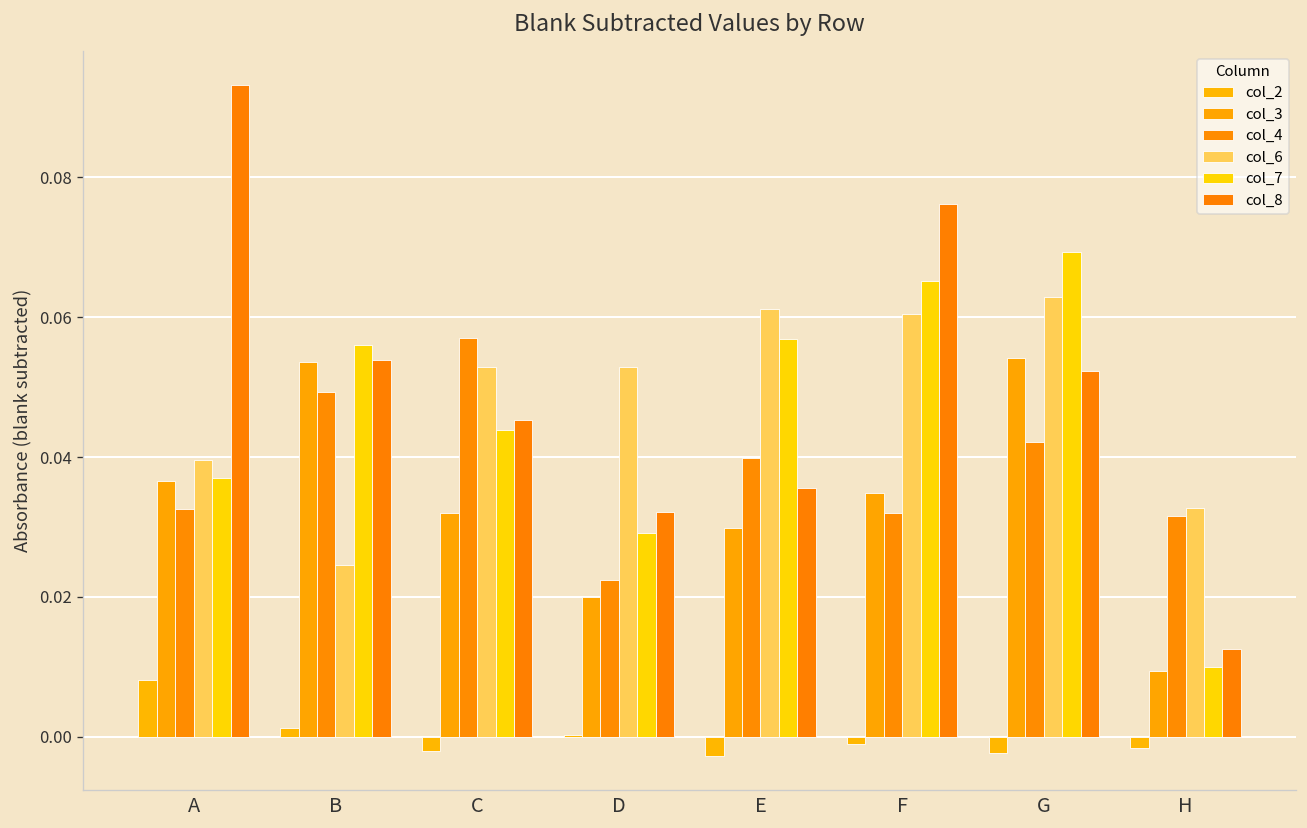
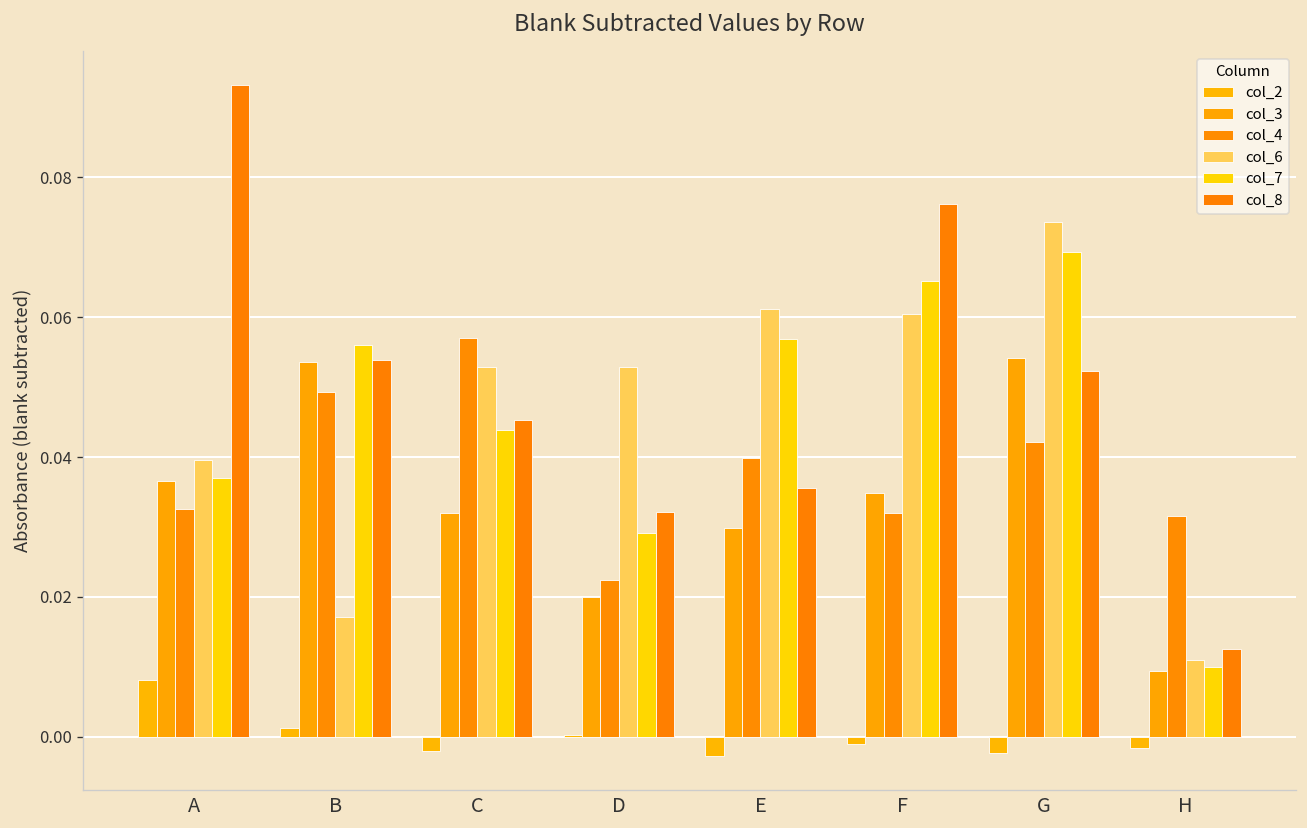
  {
    "col_6": {
      "A": 0.040,
-     "B": 0.025,
+     "B": 0.017,
      "C": 0.053,
      "D": 0.053,
      "E": 0.061,
      "F": 0.060,
-     "G": 0.063,
-     "H": 0.033
+     "G": 0.074,
+     "H": 0.011
    }
  }
